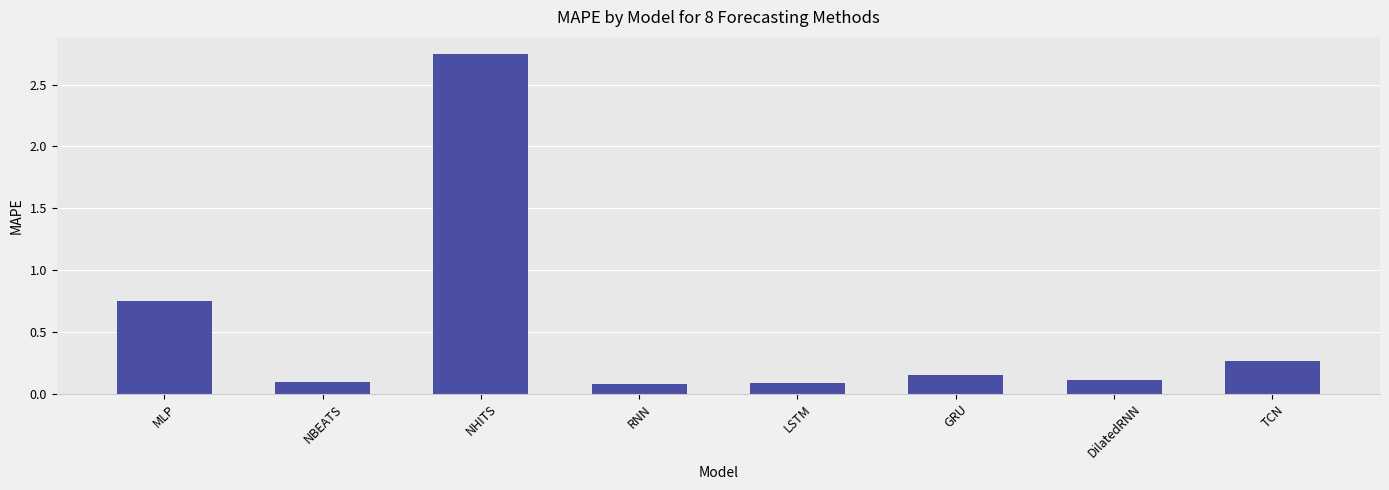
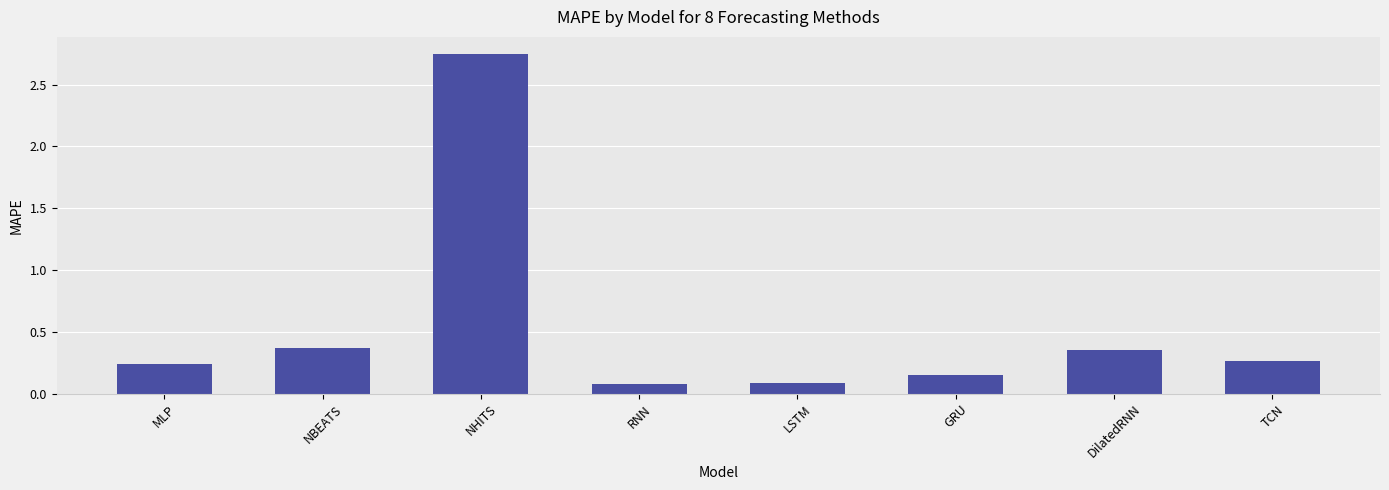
  {
-   "MLP": 0.75,
-   "NBEATS": 0.10,
+   "MLP": 0.24,
+   "NBEATS": 0.37,
    "NHITS": 2.75,
    "RNN": 0.08,
    "LSTM": 0.08,
    "GRU": 0.15,
-   "DilatedRNN": 0.11,
+   "DilatedRNN": 0.35,
    "TCN": 0.26
  }
